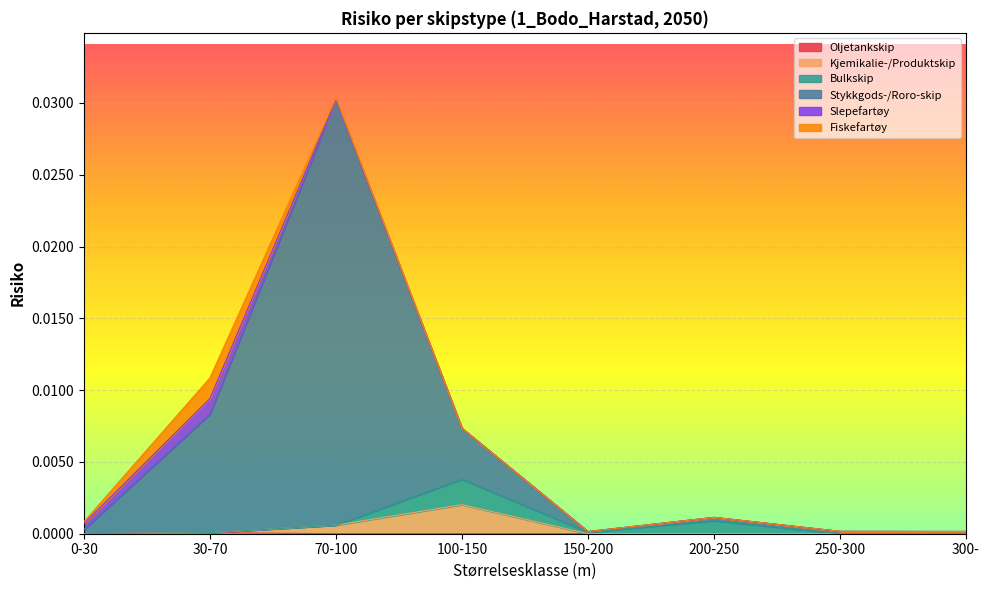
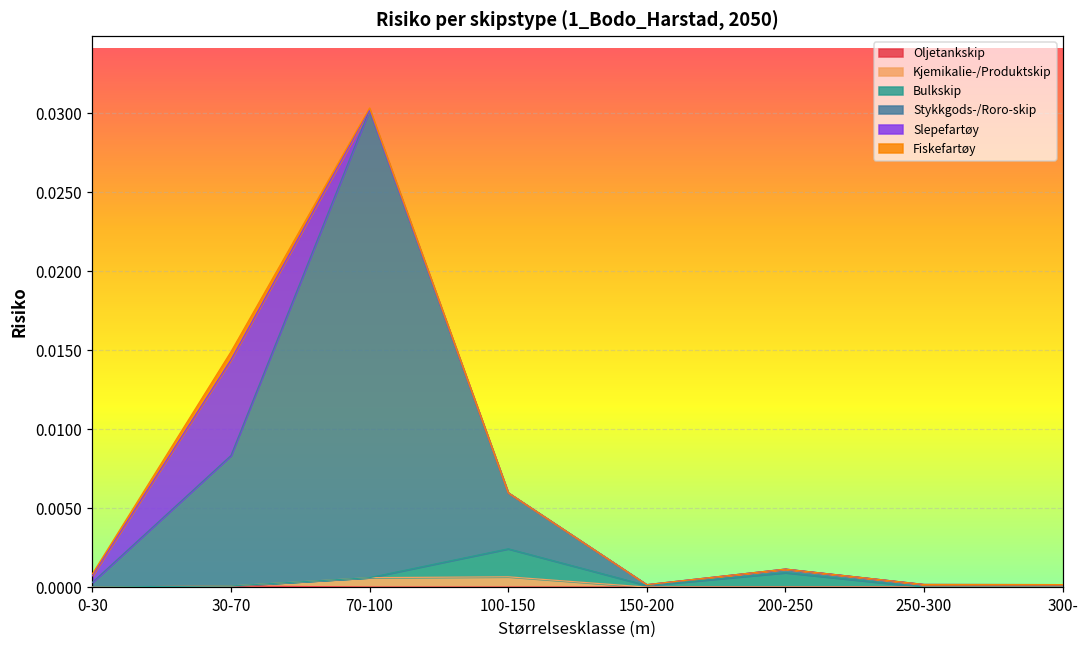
  {
    "Oljetankskip": {
      "70-100": 0.0000,
      "100-150": 0.0000
    },
    "Kjemikalie-/Produktskip": {
-     "100-150": 0.0020
+     "100-150": 0.0007
    },
    "Slepefartøy": {
-     "30-70": 0.0011
+     "30-70": 0.0061
    },
    "Fiskefartøy": {
-     "30-70": 0.0014
+     "30-70": 0.0005
    }
  }
